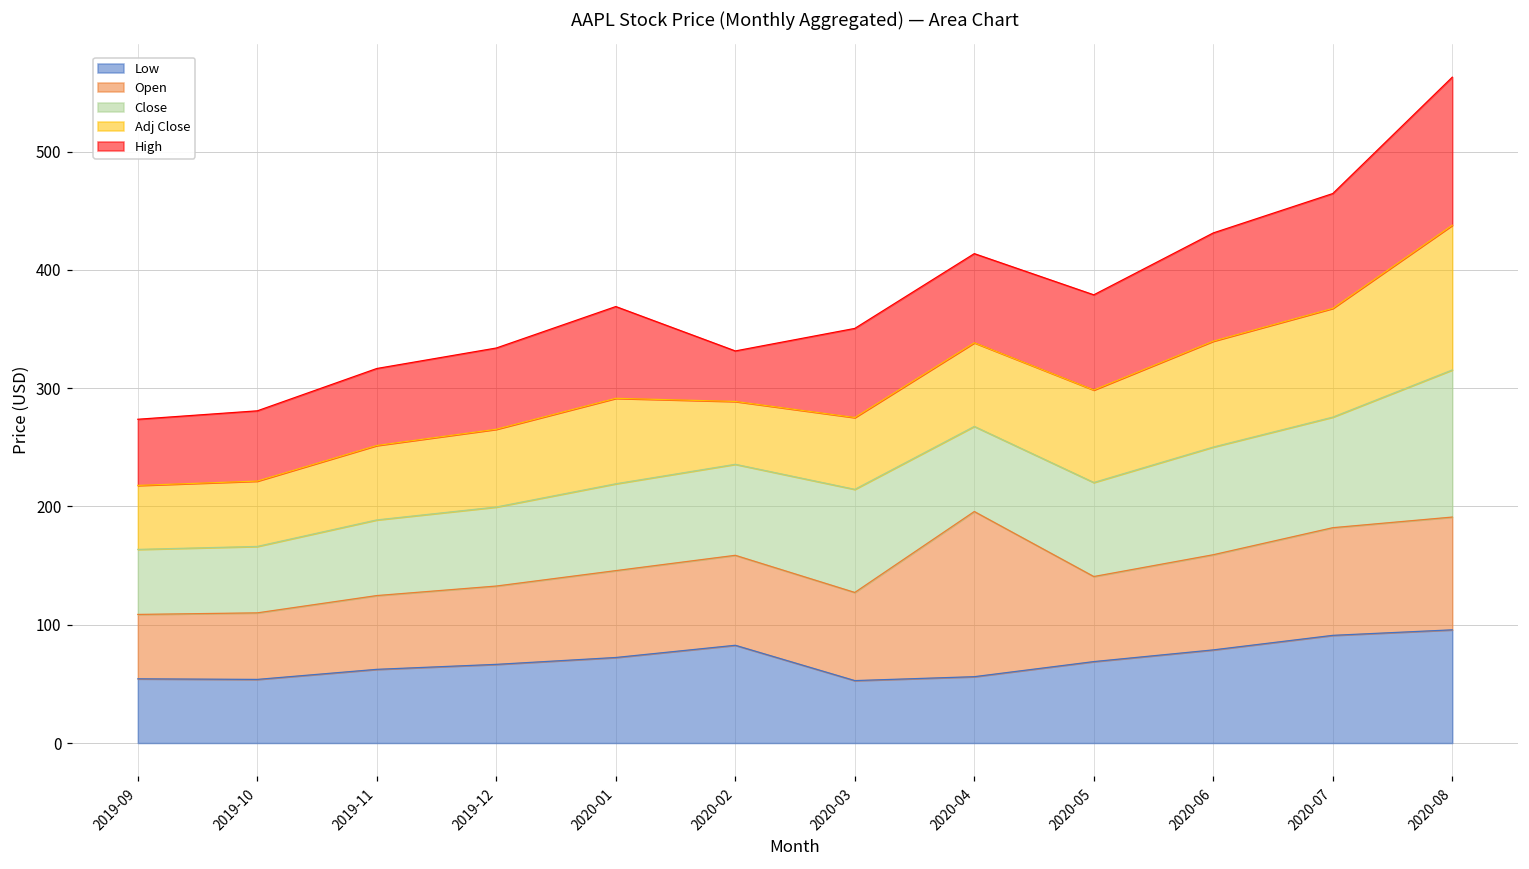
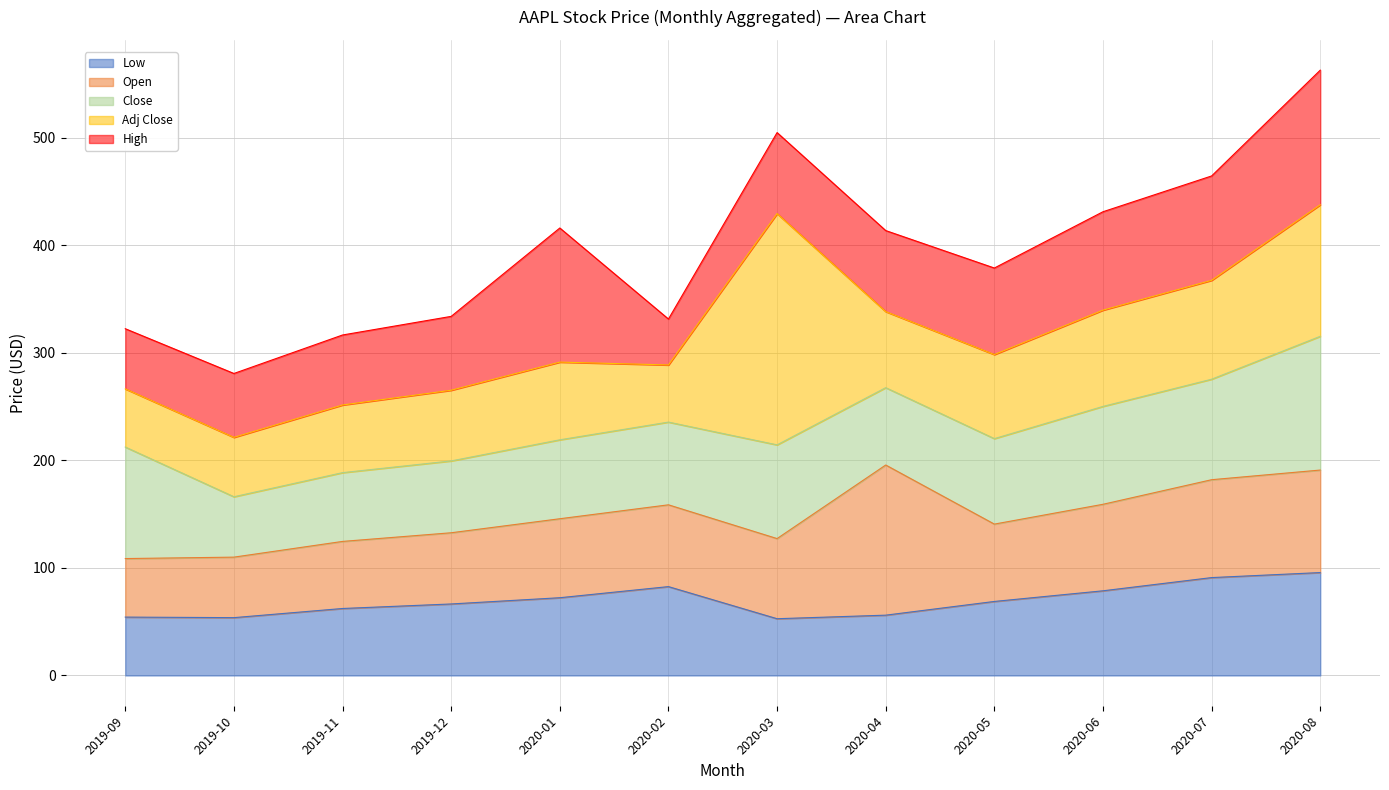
  {
    "Low": {
      "2019-09": 54,
      "2019-10": 54,
      "2019-11": 62,
      "2019-12": 67,
      "2020-01": 72,
      "2020-02": 83,
      "2020-03": 53,
      "2020-04": 56,
      "2020-05": 69,
      "2020-06": 79,
      "2020-07": 91,
      "2020-08": 96
    },
    "Open": {
      "2019-09": 54,
      "2019-10": 56,
      "2019-11": 62,
      "2019-12": 66,
      "2020-01": 73,
      "2020-02": 76,
      "2020-03": 75,
      "2020-04": 140,
      "2020-05": 72,
      "2020-06": 80,
      "2020-07": 91,
      "2020-08": 95
    },
    "Close": {
-     "2019-09": 55,
+     "2019-09": 104,
      "2019-10": 56,
      "2019-11": 64,
      "2019-12": 67,
      "2020-01": 73,
      "2020-02": 77,
      "2020-03": 87,
      "2020-04": 72,
      "2020-05": 79,
      "2020-06": 91,
      "2020-07": 93,
      "2020-08": 124
    },
    "Adj Close": {
      "2019-09": 54,
      "2019-10": 55,
      "2019-11": 63,
      "2019-12": 66,
      "2020-01": 72,
      "2020-02": 53,
-     "2020-03": 61,
+     "2020-03": 215,
      "2020-04": 71,
      "2020-05": 78,
      "2020-06": 90,
      "2020-07": 92,
      "2020-08": 122
    },
    "High": {
      "2019-09": 56,
      "2019-10": 59,
      "2019-11": 65,
      "2019-12": 69,
-     "2020-01": 78,
+     "2020-01": 125,
      "2020-02": 43,
      "2020-03": 75,
      "2020-04": 75,
      "2020-05": 80,
      "2020-06": 92,
      "2020-07": 97,
      "2020-08": 125
    }
  }
